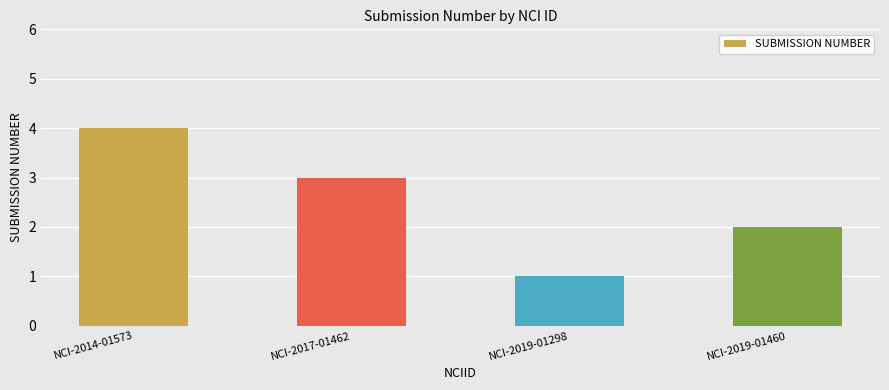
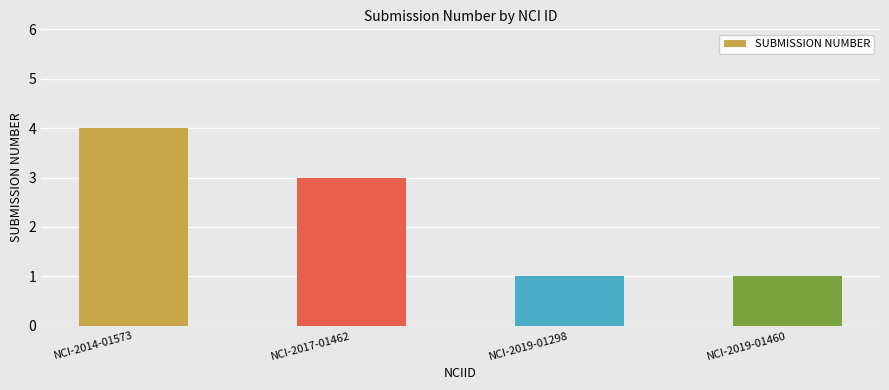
  {
    "NCI-2014-01573": 4,
    "NCI-2017-01462": 3,
    "NCI-2019-01298": 1,
-   "NCI-2019-01460": 2
+   "NCI-2019-01460": 1
  }
